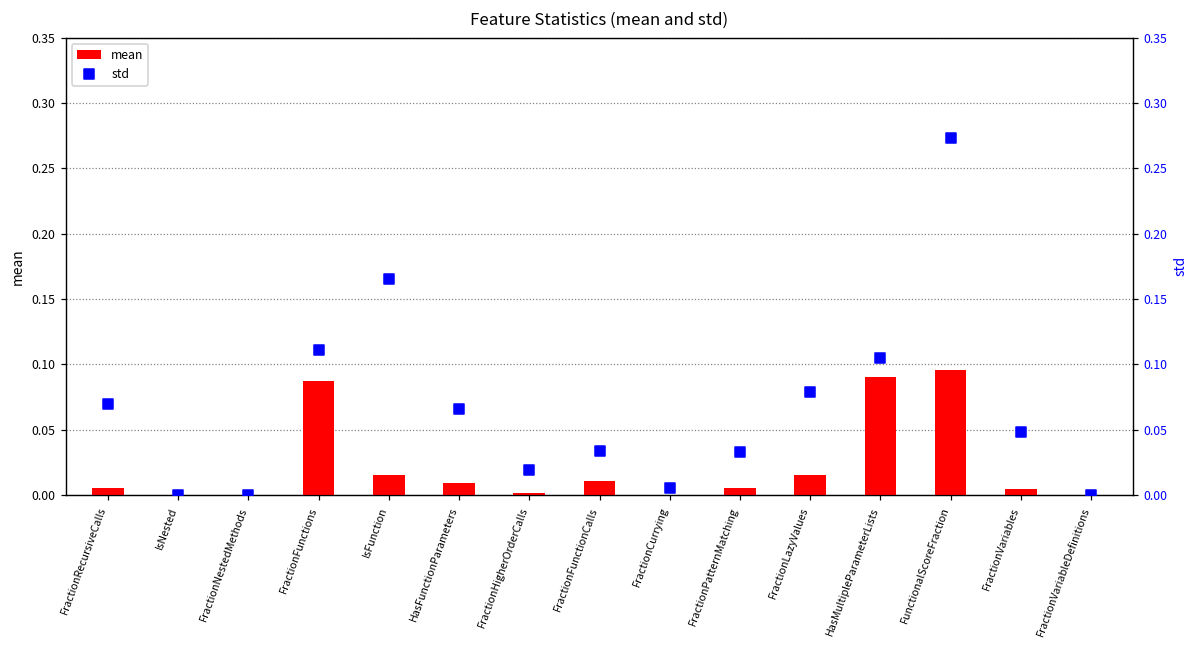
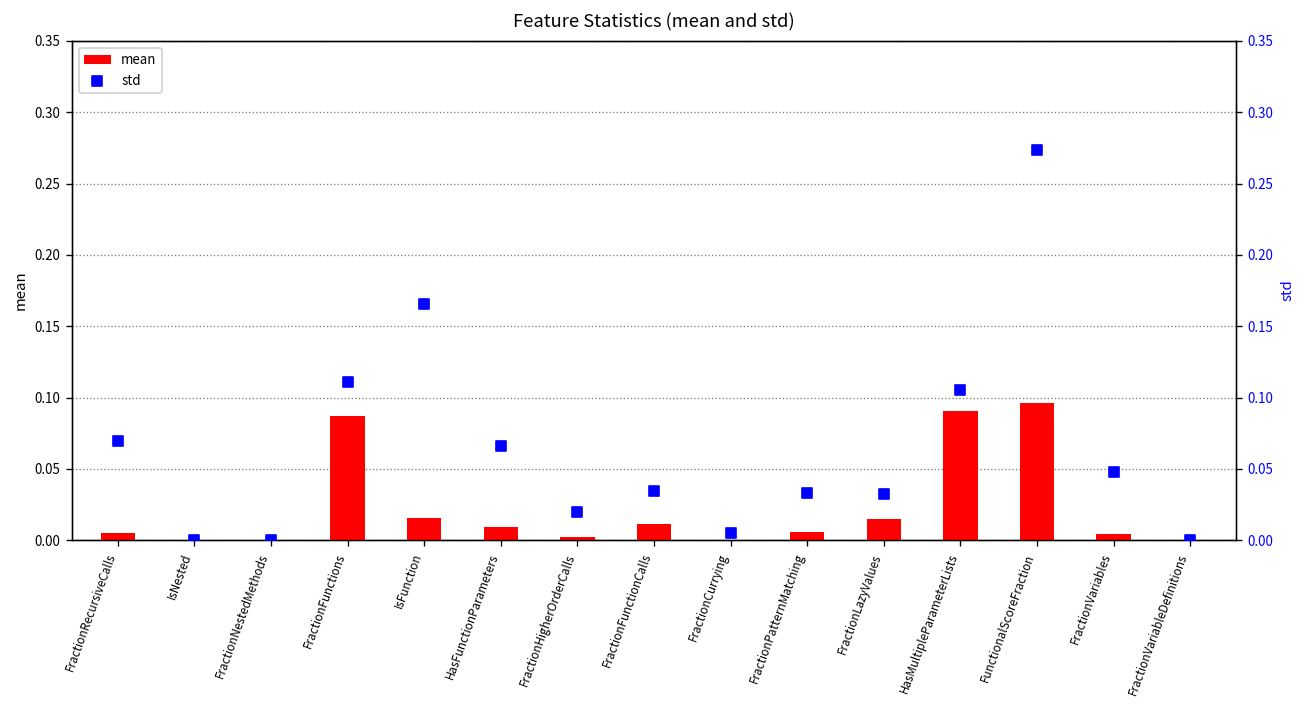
  {
    "mean": {
      "FractionRecursiveCalls": 0.005,
      "IsNested": 0.000,
      "FractionNestedMethods": 0.000,
      "FractionFunctions": 0.087,
      "IsFunction": 0.015,
      "HasFunctionParameters": 0.009,
      "FractionFunctionCalls": 0.011,
      "FractionPatternMatching": 0.006,
      "FractionLazyValues": 0.015,
      "HasMultipleParameterLists": 0.091,
      "FunctionalScoreFraction": 0.096,
      "FractionVariables": 0.004,
      "FractionVariableDefinitions": 0.000
    },
    "std": {
-     "FractionLazyValues": 0.079
+     "FractionLazyValues": 0.033
    }
  }
